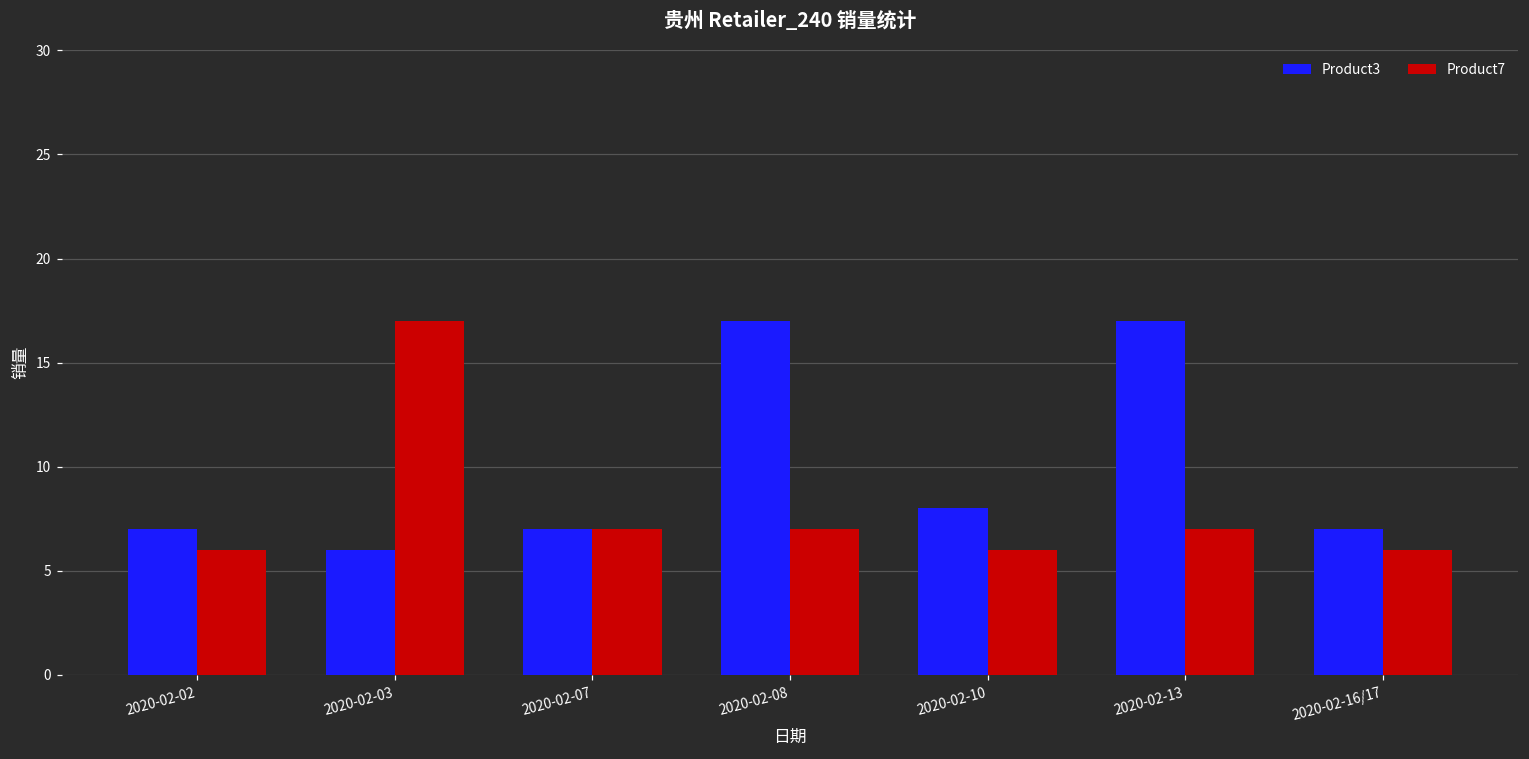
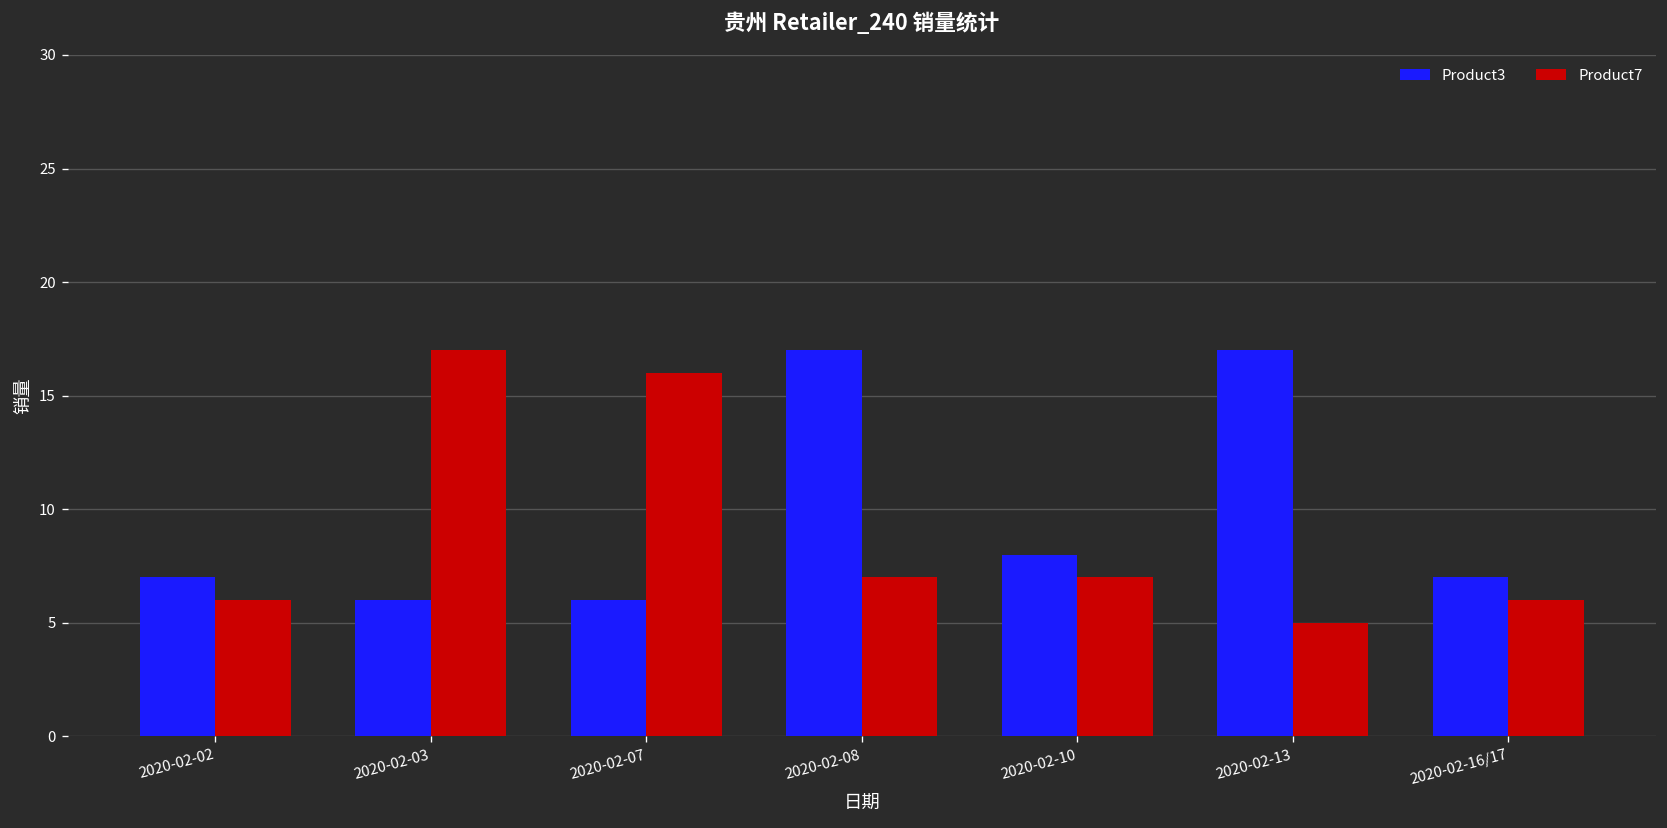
  {
    "Product3": {
      "2020-02-02": 7,
      "2020-02-03": 6,
-     "2020-02-07": 7,
+     "2020-02-07": 6,
      "2020-02-08": 17,
      "2020-02-10": 8,
      "2020-02-13": 17,
      "2020-02-16/17": 7
    },
    "Product7": {
      "2020-02-02": 6,
      "2020-02-03": 17,
-     "2020-02-07": 7,
+     "2020-02-07": 16,
      "2020-02-08": 7,
-     "2020-02-10": 6,
-     "2020-02-13": 7,
+     "2020-02-10": 7,
+     "2020-02-13": 5,
      "2020-02-16/17": 6
    }
  }
